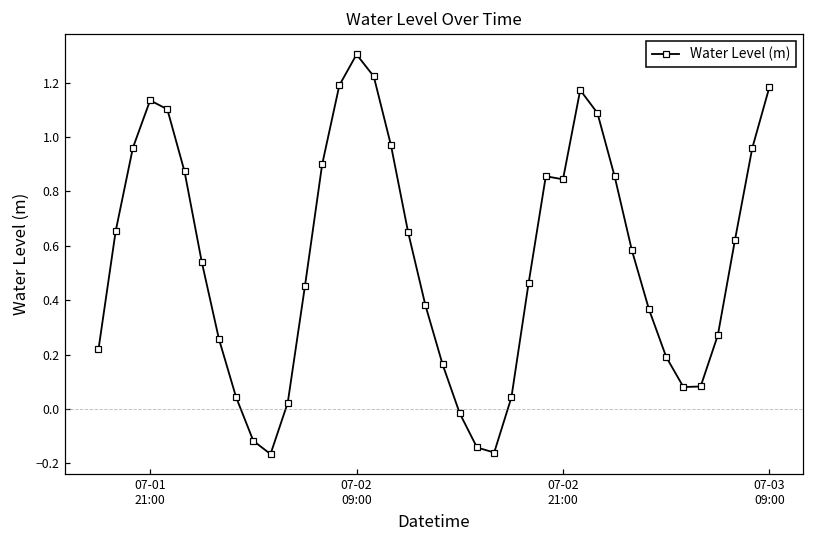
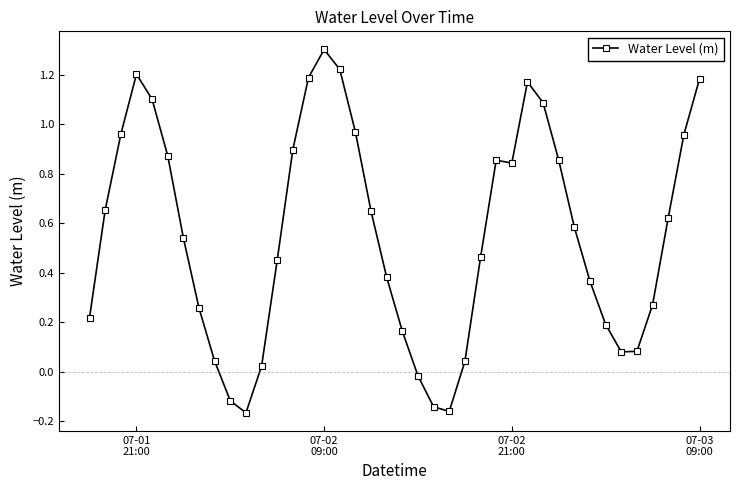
  {
-   "07-01 21:00": 1.13,
+   "07-01 21:00": 1.20,
    "07-02 09:00": 1.30,
    "07-02 21:00": 0.84,
    "07-03 09:00": 1.18
  }
